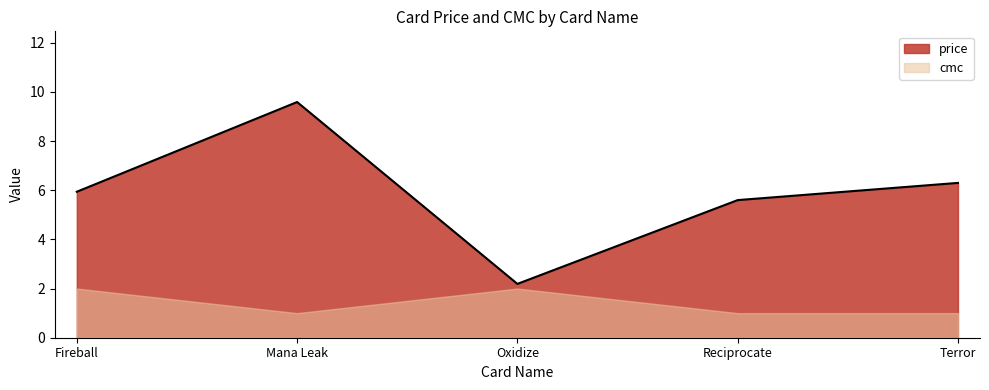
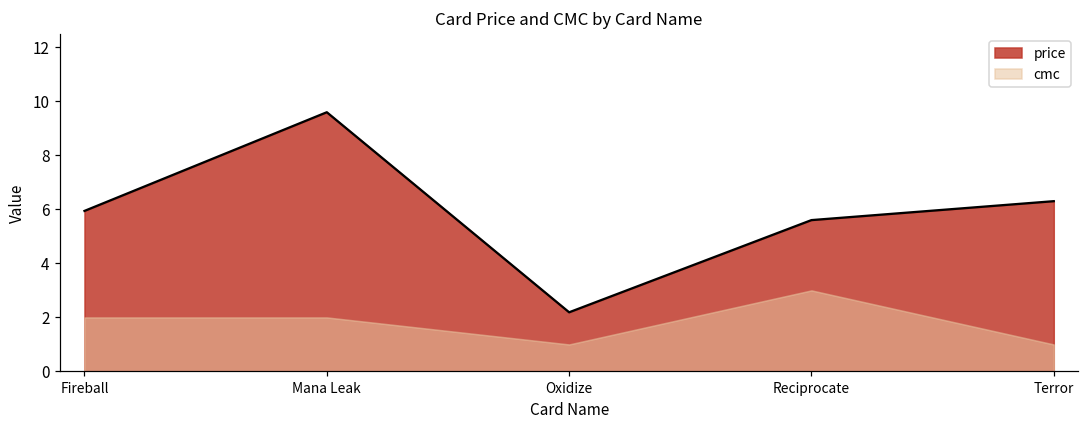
  {
    "price": {
      "Fireball": 6,
      "Mana Leak": 9.6,
      "Oxidize": 2.2,
      "Reciprocate": 5.6,
      "Terror": 6.3
    },
    "cmc": {
      "Fireball": 2,
-     "Mana Leak": 1,
-     "Oxidize": 2,
-     "Reciprocate": 1,
+     "Mana Leak": 2,
+     "Oxidize": 1,
+     "Reciprocate": 3,
      "Terror": 1
    }
  }
